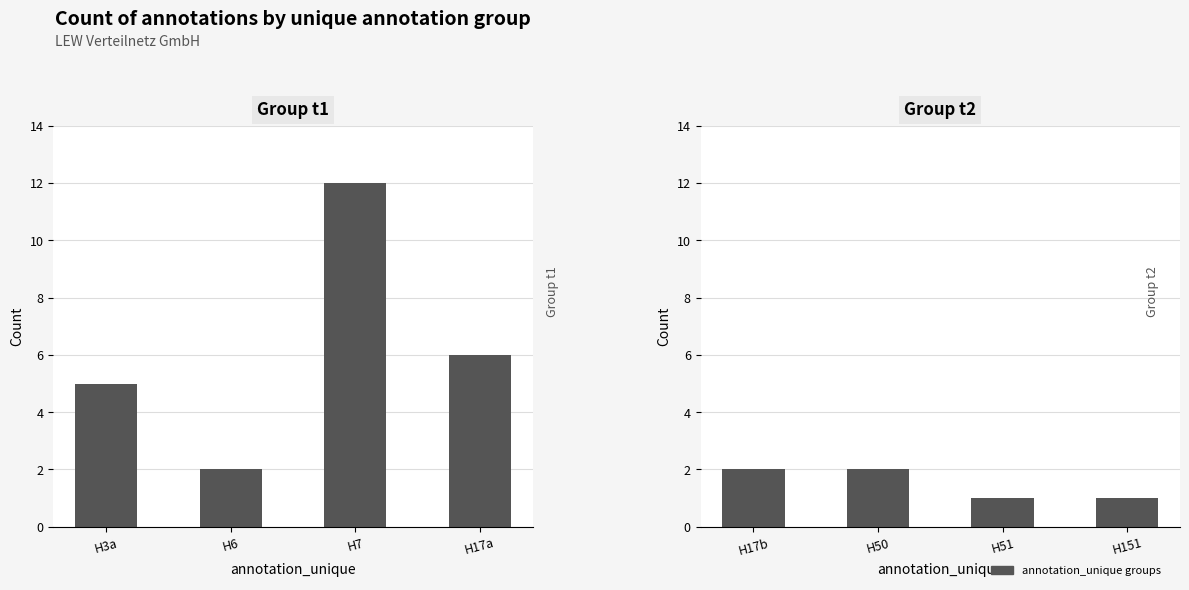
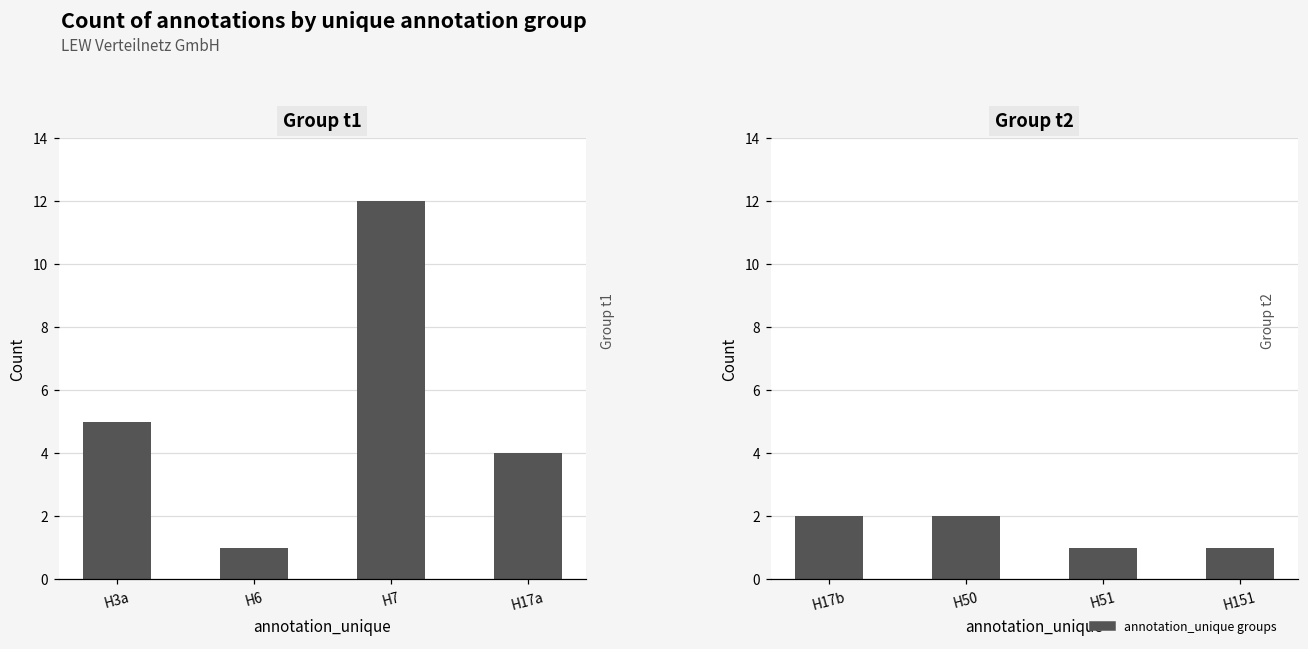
  {
    "Group t1": {
      "H3a": 5,
-     "H6": 2,
+     "H6": 1,
      "H7": 12,
-     "H17a": 6
+     "H17a": 4
    },
    "Group t2": {
      "H17b": 2.0,
      "H50": 2.0,
      "H51": 1.0,
      "H151": 1.0
    }
  }
